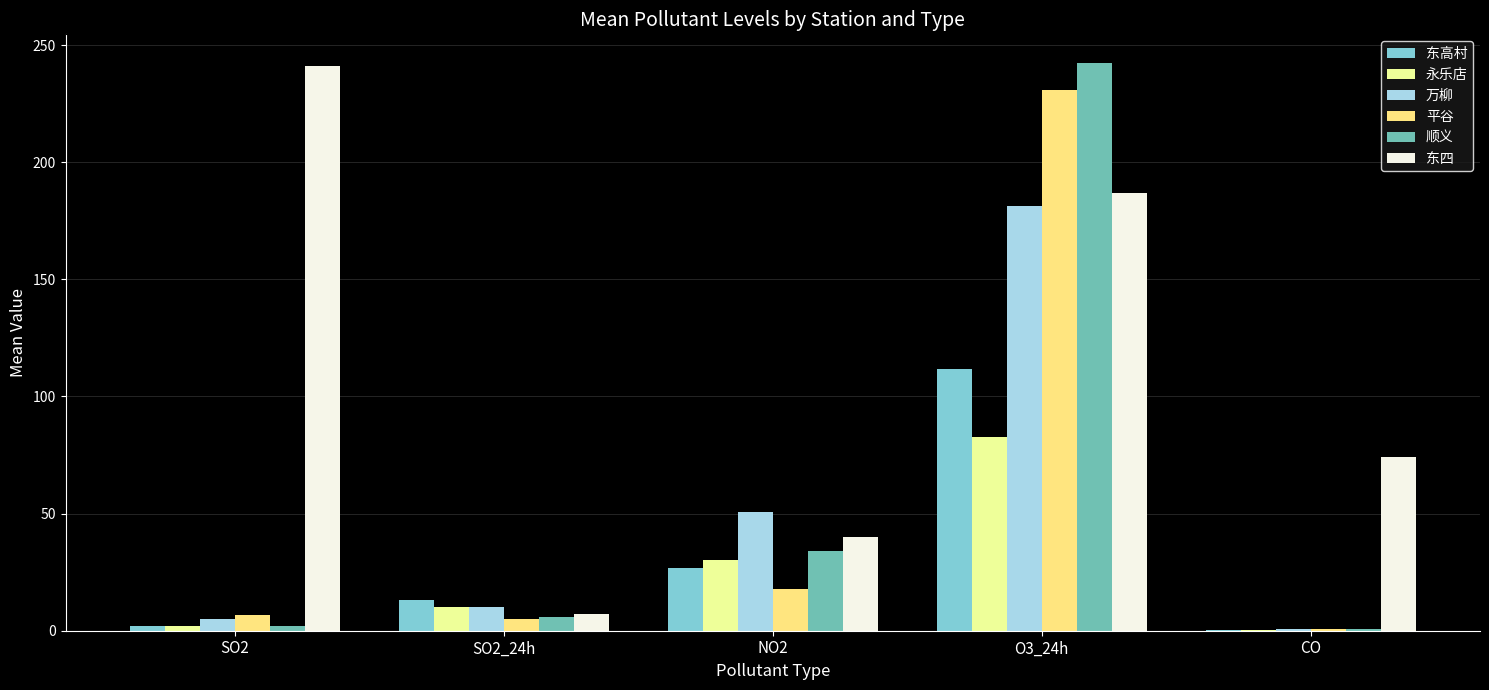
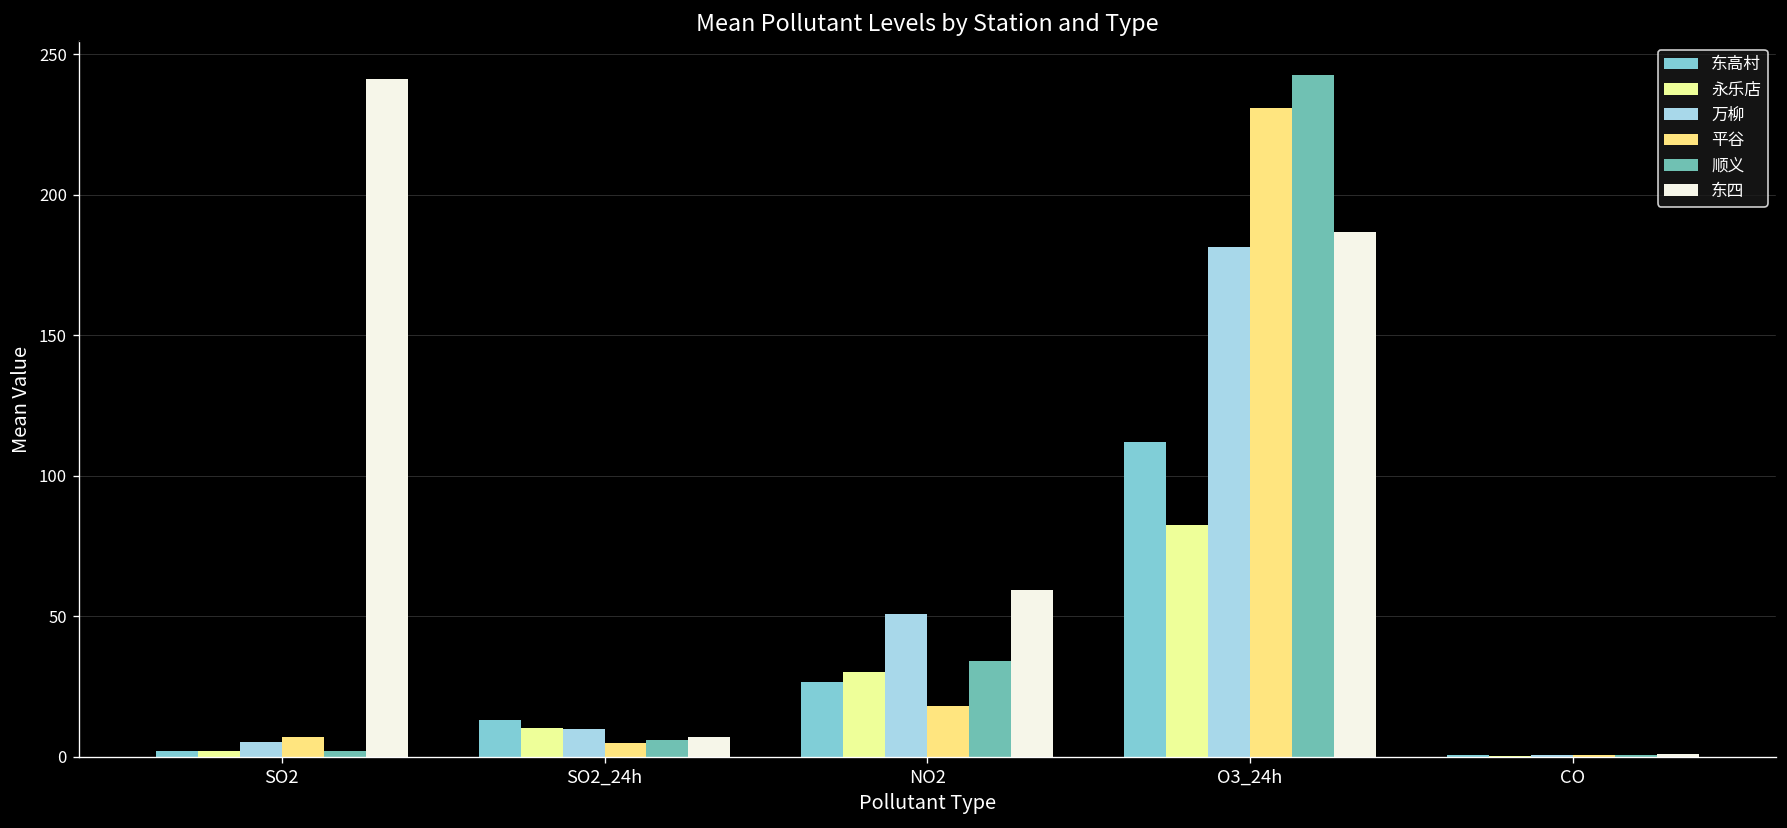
  {
    "东四": {
      "SO2": 241,
      "SO2_24h": 7,
-     "NO2": 40,
+     "NO2": 59,
      "O3_24h": 187,
-     "CO": 74
+     "CO": 1
    }
  }
